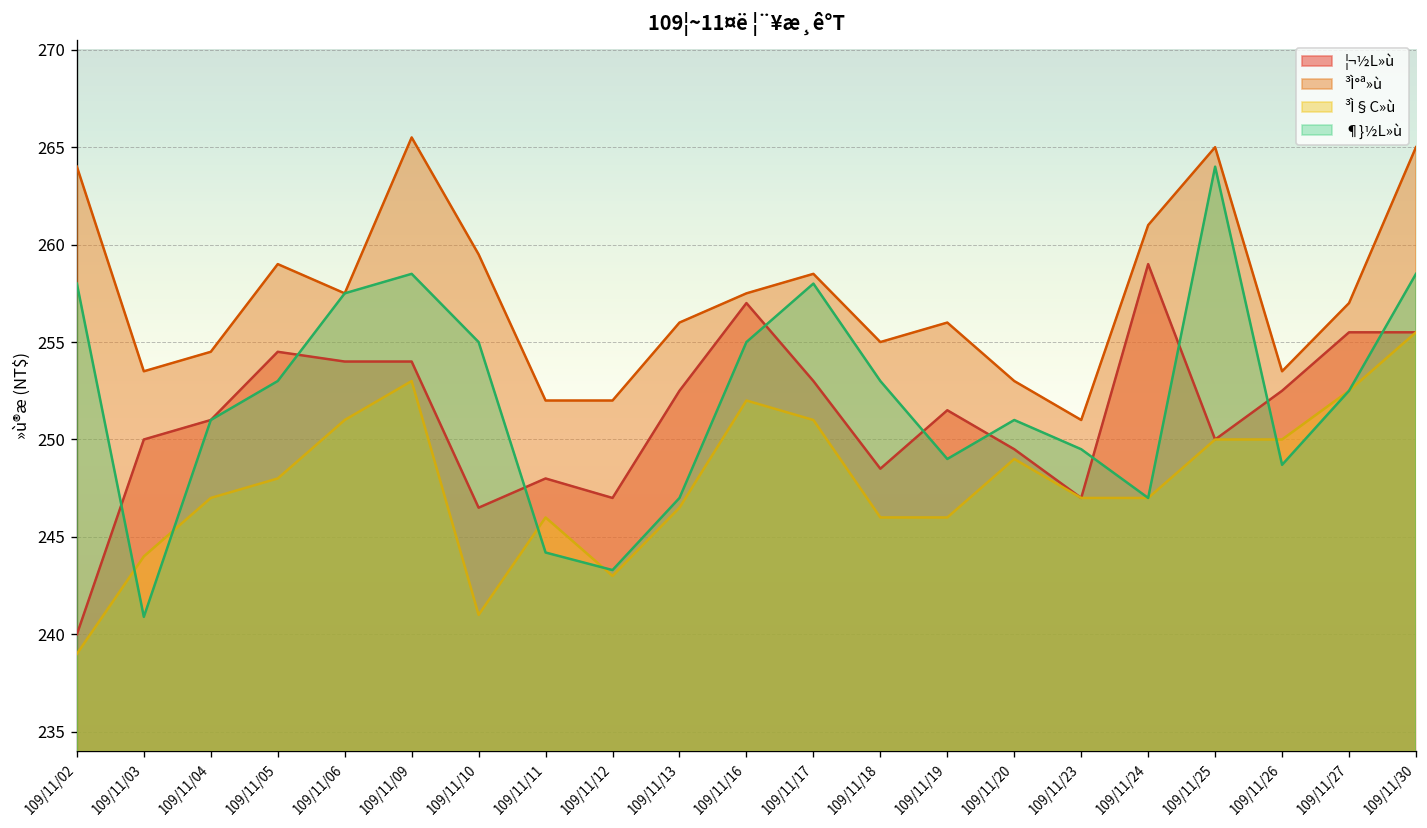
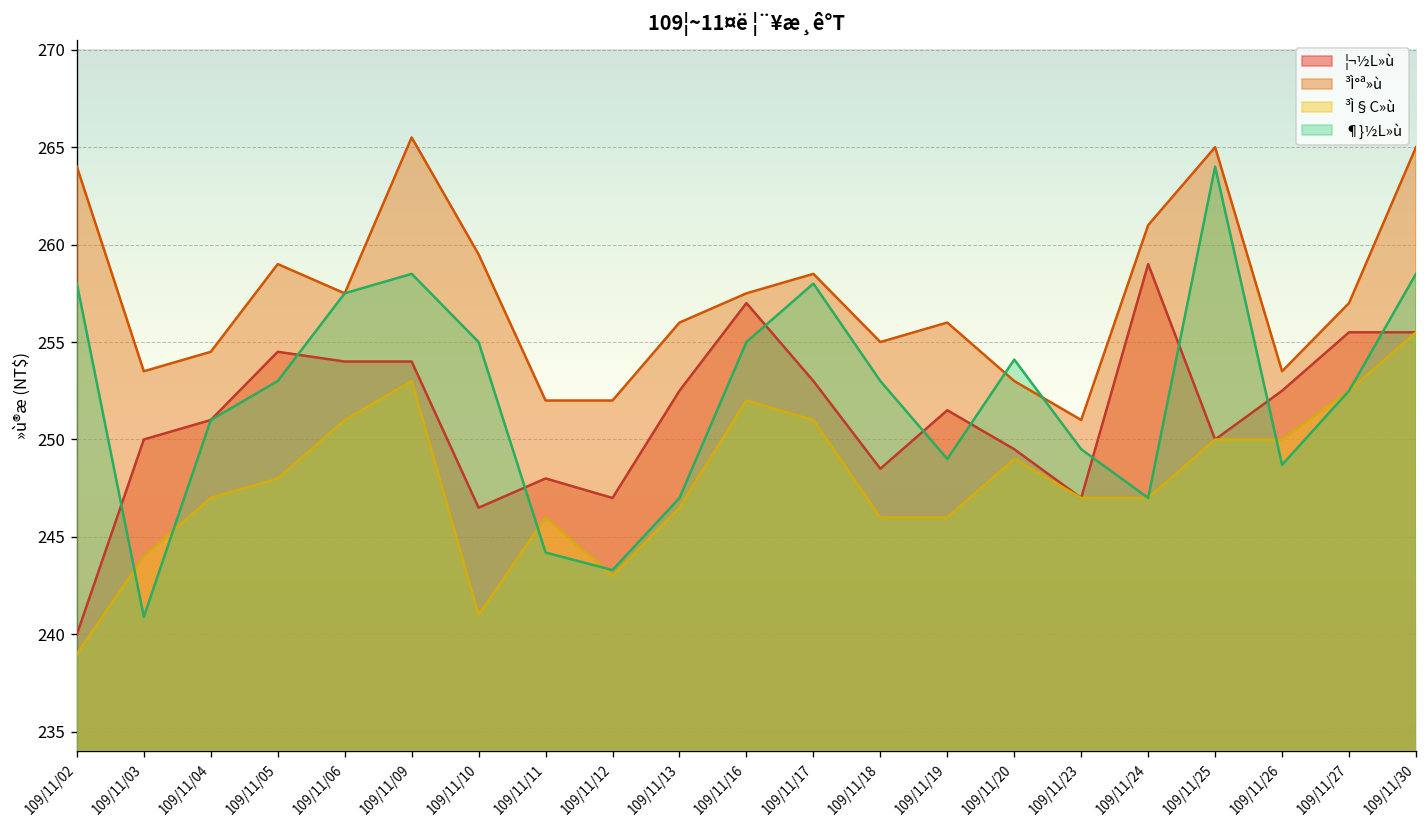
  {
    "¶}½L»ù": {
      "109/11/02": 258.0,
      "109/11/03": 240.9,
      "109/11/05": 253.0,
      "109/11/09": 258.5,
      "109/11/10": 255.0,
      "109/11/11": 244.2,
      "109/11/12": 243.3,
      "109/11/13": 247.0,
      "109/11/16": 255.0,
      "109/11/17": 258.0,
      "109/11/18": 253.0,
      "109/11/19": 249.0,
-     "109/11/20": 251.0,
+     "109/11/20": 254.1,
      "109/11/23": 249.5,
      "109/11/25": 264.0,
      "109/11/26": 248.7,
      "109/11/30": 258.5
    }
  }
